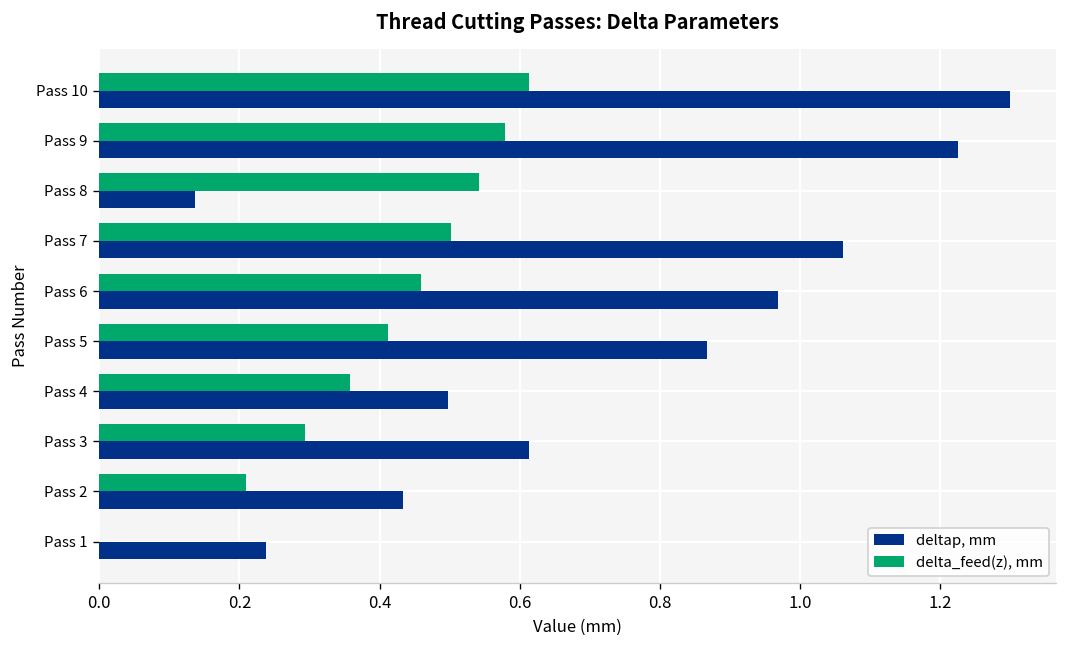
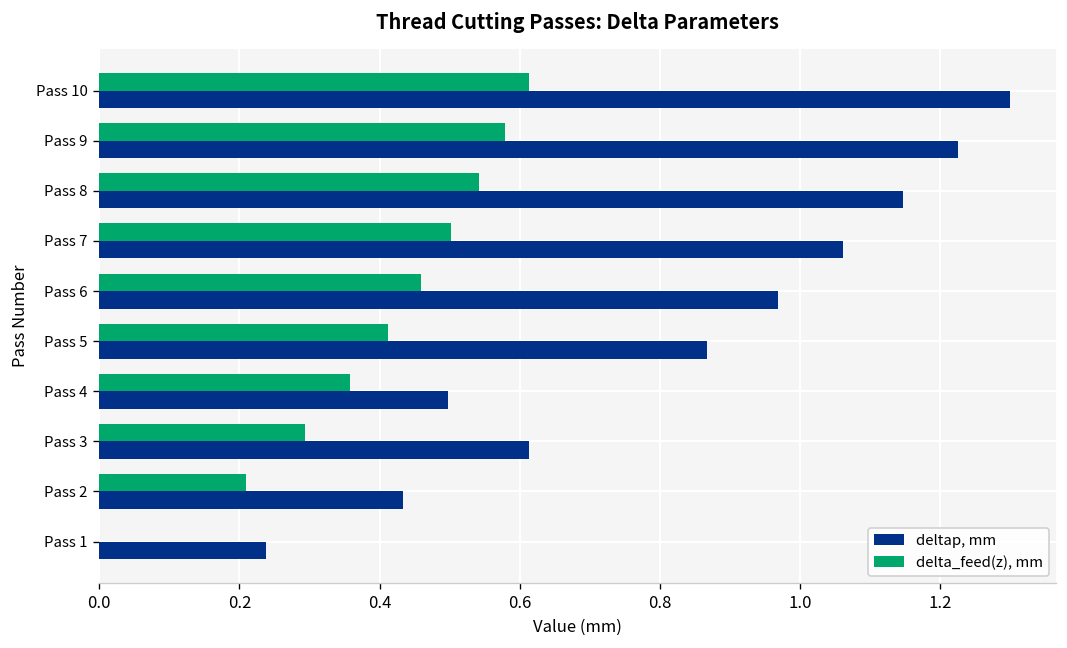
  {
    "deltap, mm": {
      "Pass 10": 1.30,
      "Pass 9": 1.23,
-     "Pass 8": 0.14,
+     "Pass 8": 1.15,
      "Pass 7": 1.06,
      "Pass 6": 0.97,
      "Pass 5": 0.87,
      "Pass 4": 0.50,
      "Pass 3": 0.61,
      "Pass 2": 0.43,
      "Pass 1": 0.24
    },
    "delta_feed(z), mm": {
      "Pass 10": 0.61,
      "Pass 9": 0.58,
      "Pass 8": 0.54,
      "Pass 7": 0.50,
      "Pass 6": 0.46,
      "Pass 5": 0.41,
      "Pass 4": 0.36,
      "Pass 3": 0.29,
      "Pass 2": 0.21,
      "Pass 1": 0.00
    }
  }
